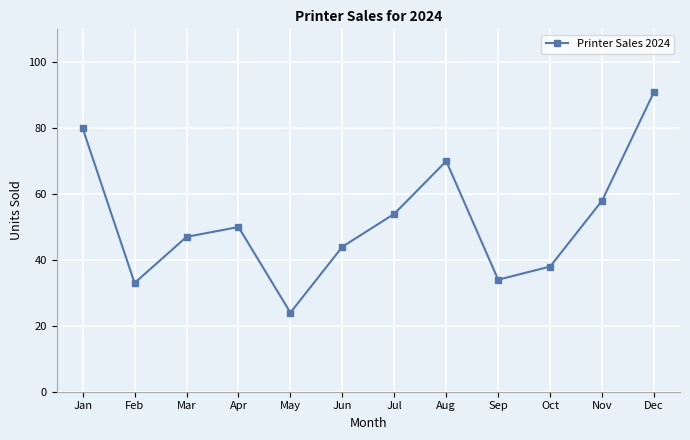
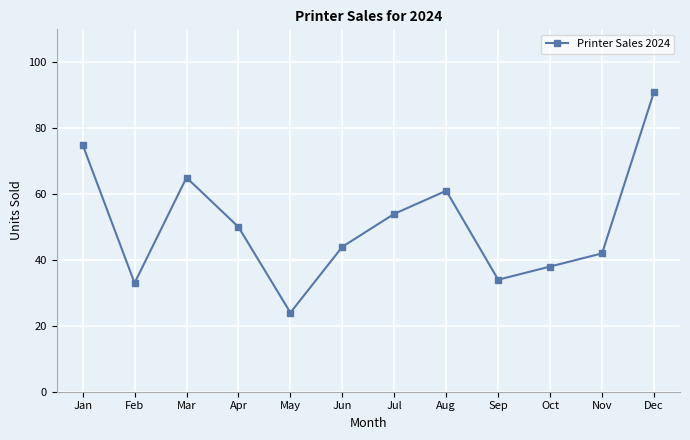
  {
-   "Jan": 80,
+   "Jan": 75,
    "Feb": 33,
-   "Mar": 47,
+   "Mar": 65,
    "Apr": 50,
    "May": 24,
    "Jun": 44,
    "Jul": 54,
-   "Aug": 70,
+   "Aug": 61,
    "Sep": 34,
    "Oct": 38,
-   "Nov": 58,
+   "Nov": 42,
    "Dec": 91
  }
